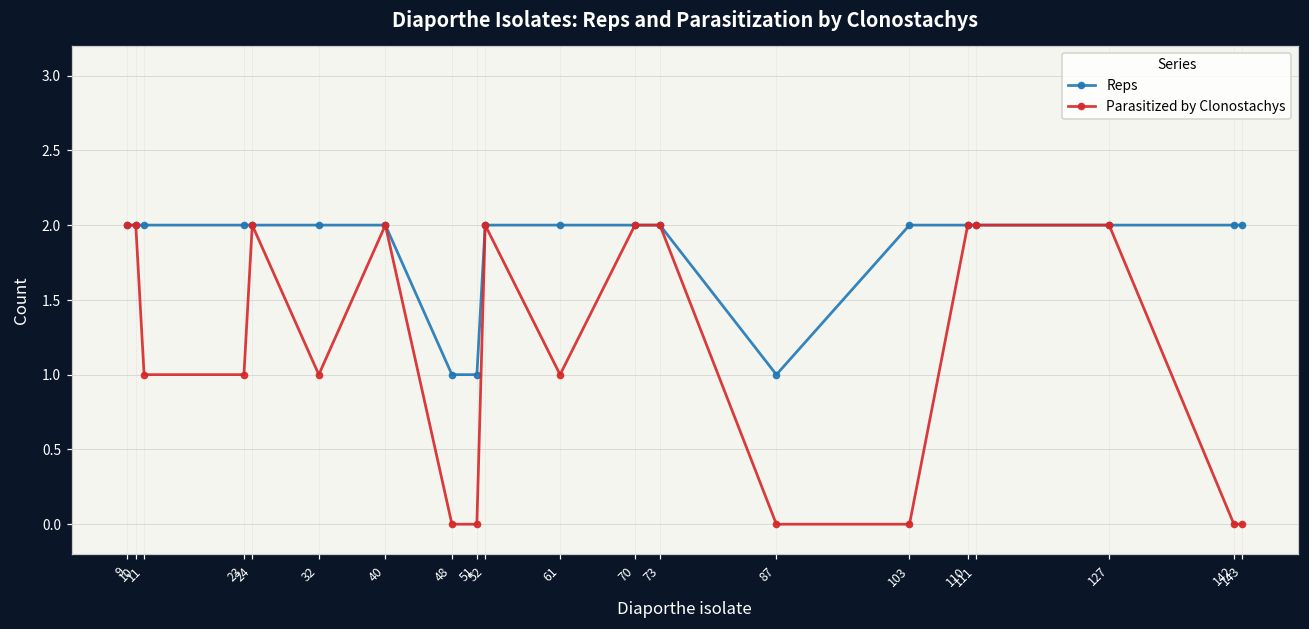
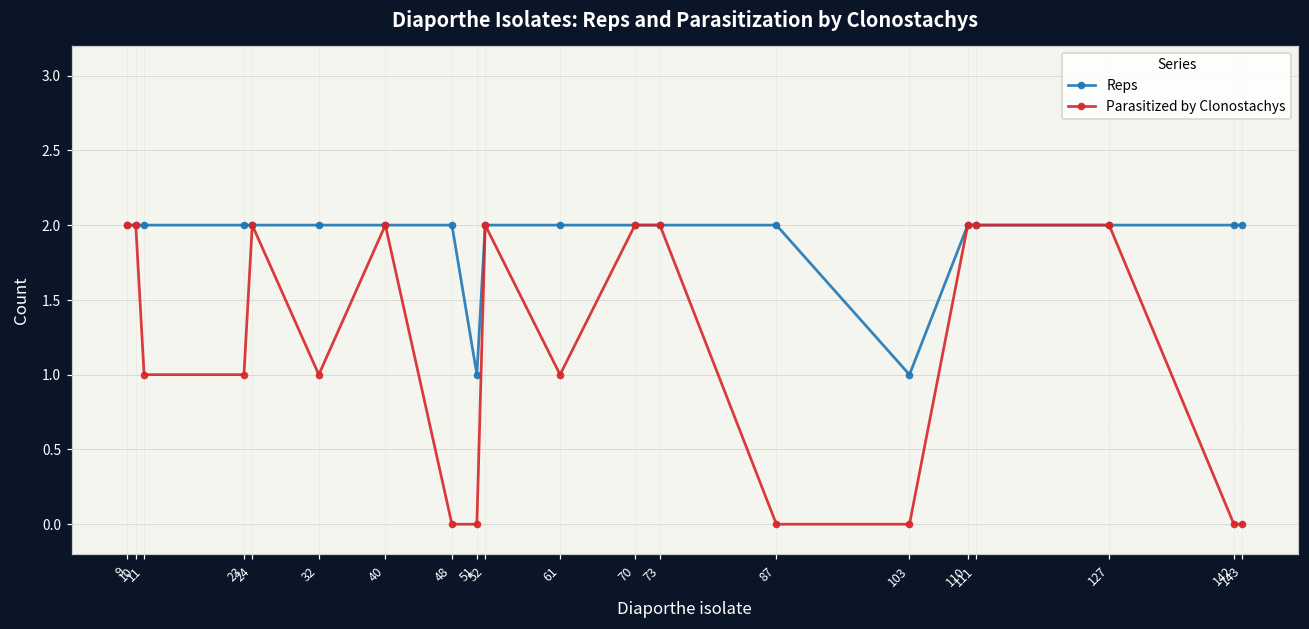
  {
    "Reps": {
      "11": 2,
      "23": 2,
      "32": 2,
-     "48": 1,
+     "48": 2,
      "51": 1,
      "61": 2,
-     "87": 1,
-     "103": 2,
+     "87": 2,
+     "103": 1,
      "142": 2,
      "143": 2
    },
    "Parasitized by Clonostachys": {
      "11": 1,
      "23": 1,
      "32": 1,
      "48": 0,
      "51": 0,
      "61": 1,
      "87": 0,
      "103": 0,
      "142": 0,
      "143": 0
    }
  }
